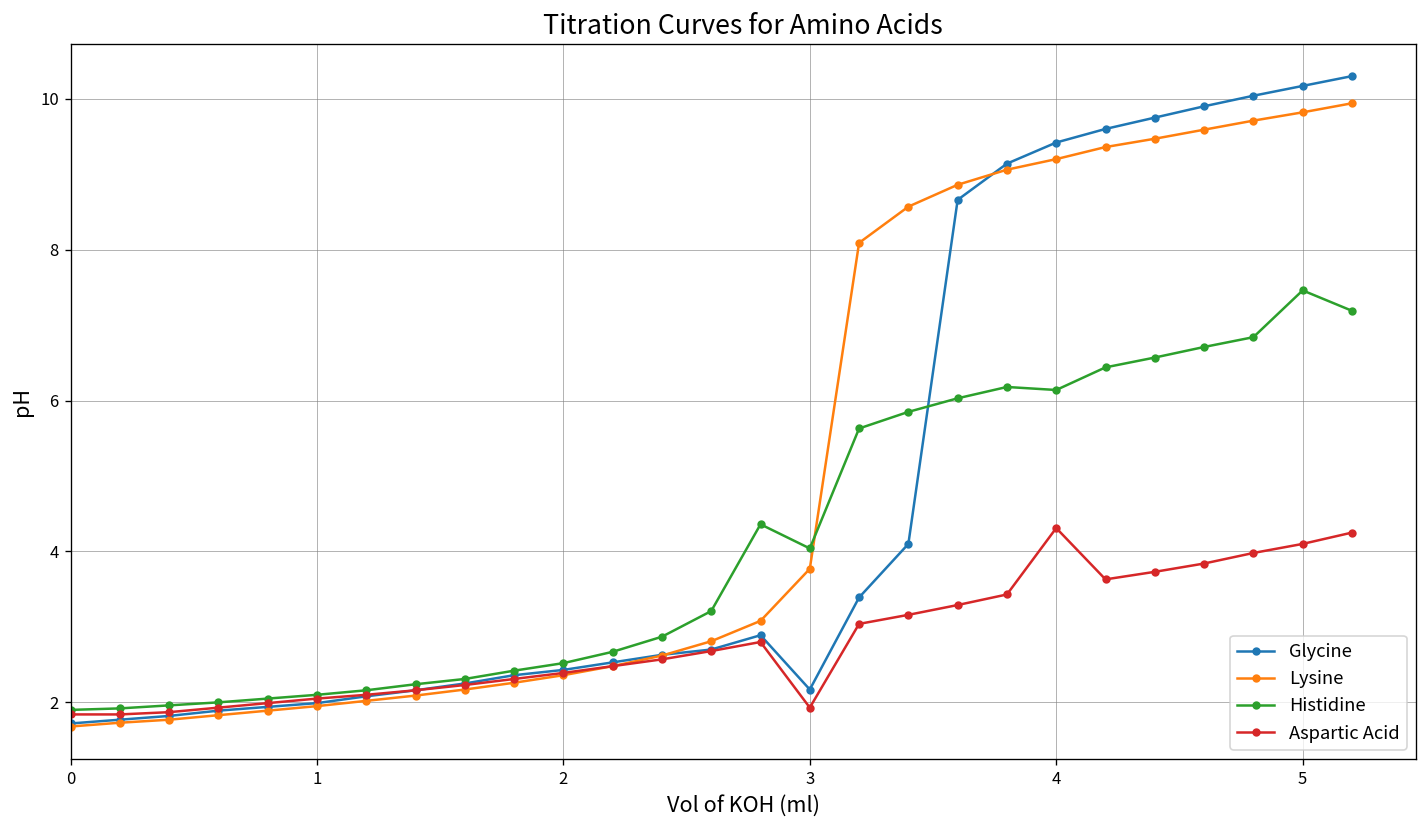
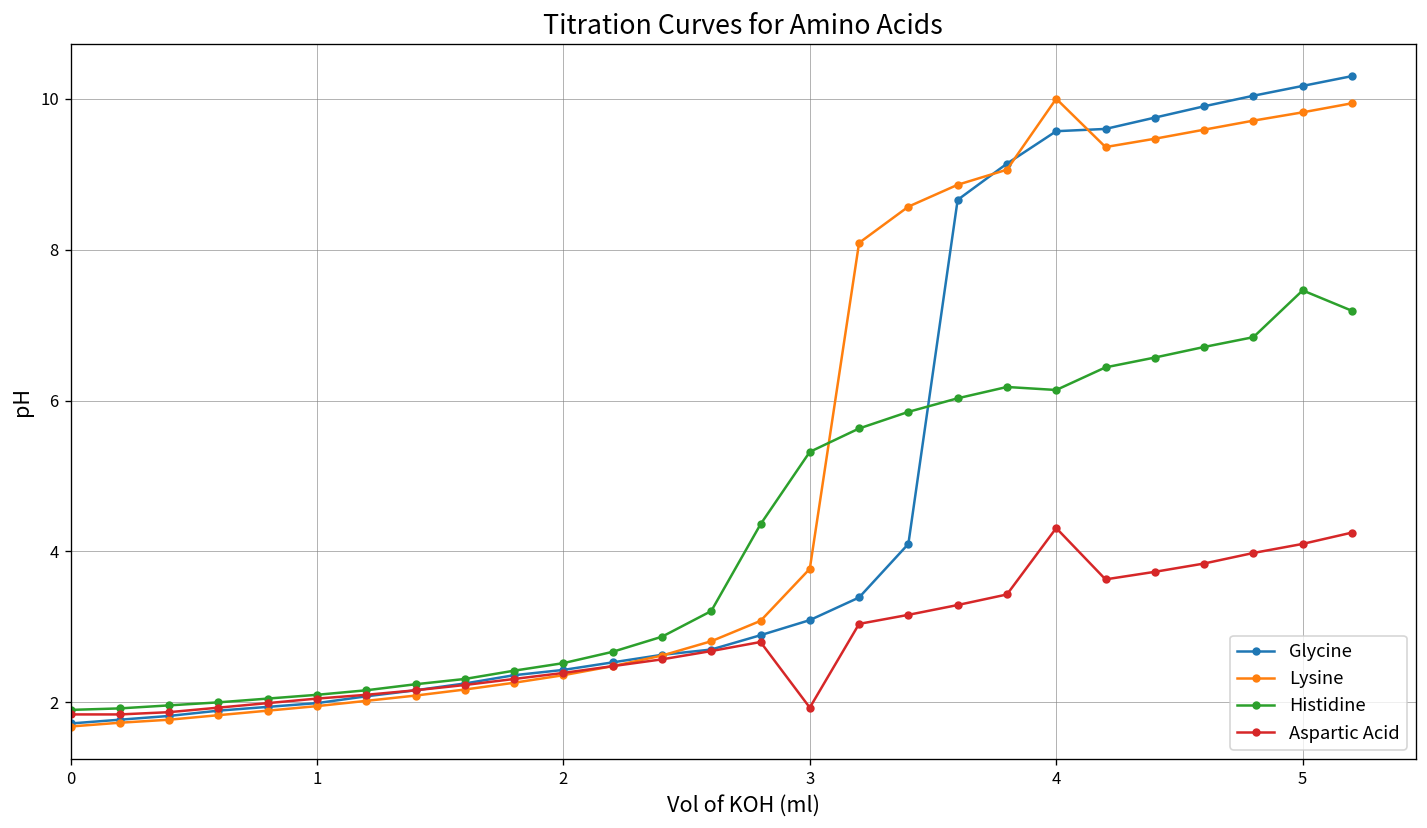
  {
    "Glycine": {
-     "3": 2.2,
-     "4": 9.4,
+     "3": 3.1,
+     "4": 9.6,
      "5": 10.2
    },
    "Lysine": {
      "3": 3.8,
-     "4": 9.2,
+     "4": 10.0,
      "5": 9.8
    },
    "Histidine": {
      "0": 1.9,
      "1": 2.1,
      "2": 2.5,
-     "3": 4.0,
+     "3": 5.3,
      "4": 6.1,
      "5": 7.5
    },
    "Aspartic Acid": {
      "0": 1.8,
      "1": 2.1,
      "3": 1.9,
      "4": 4.3,
      "5": 4.1
    }
  }
